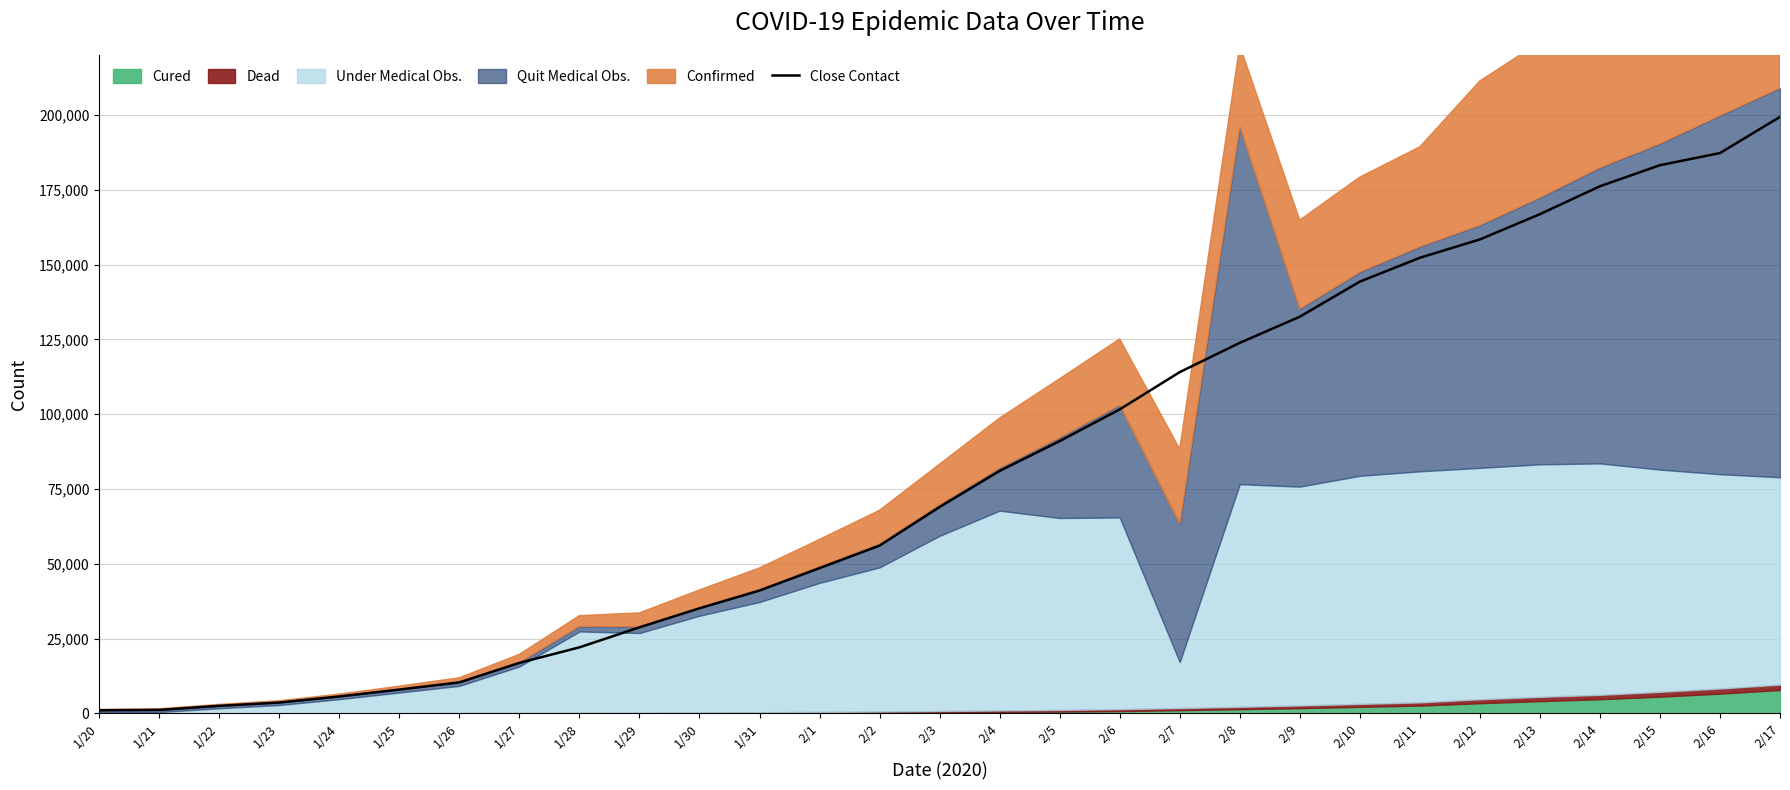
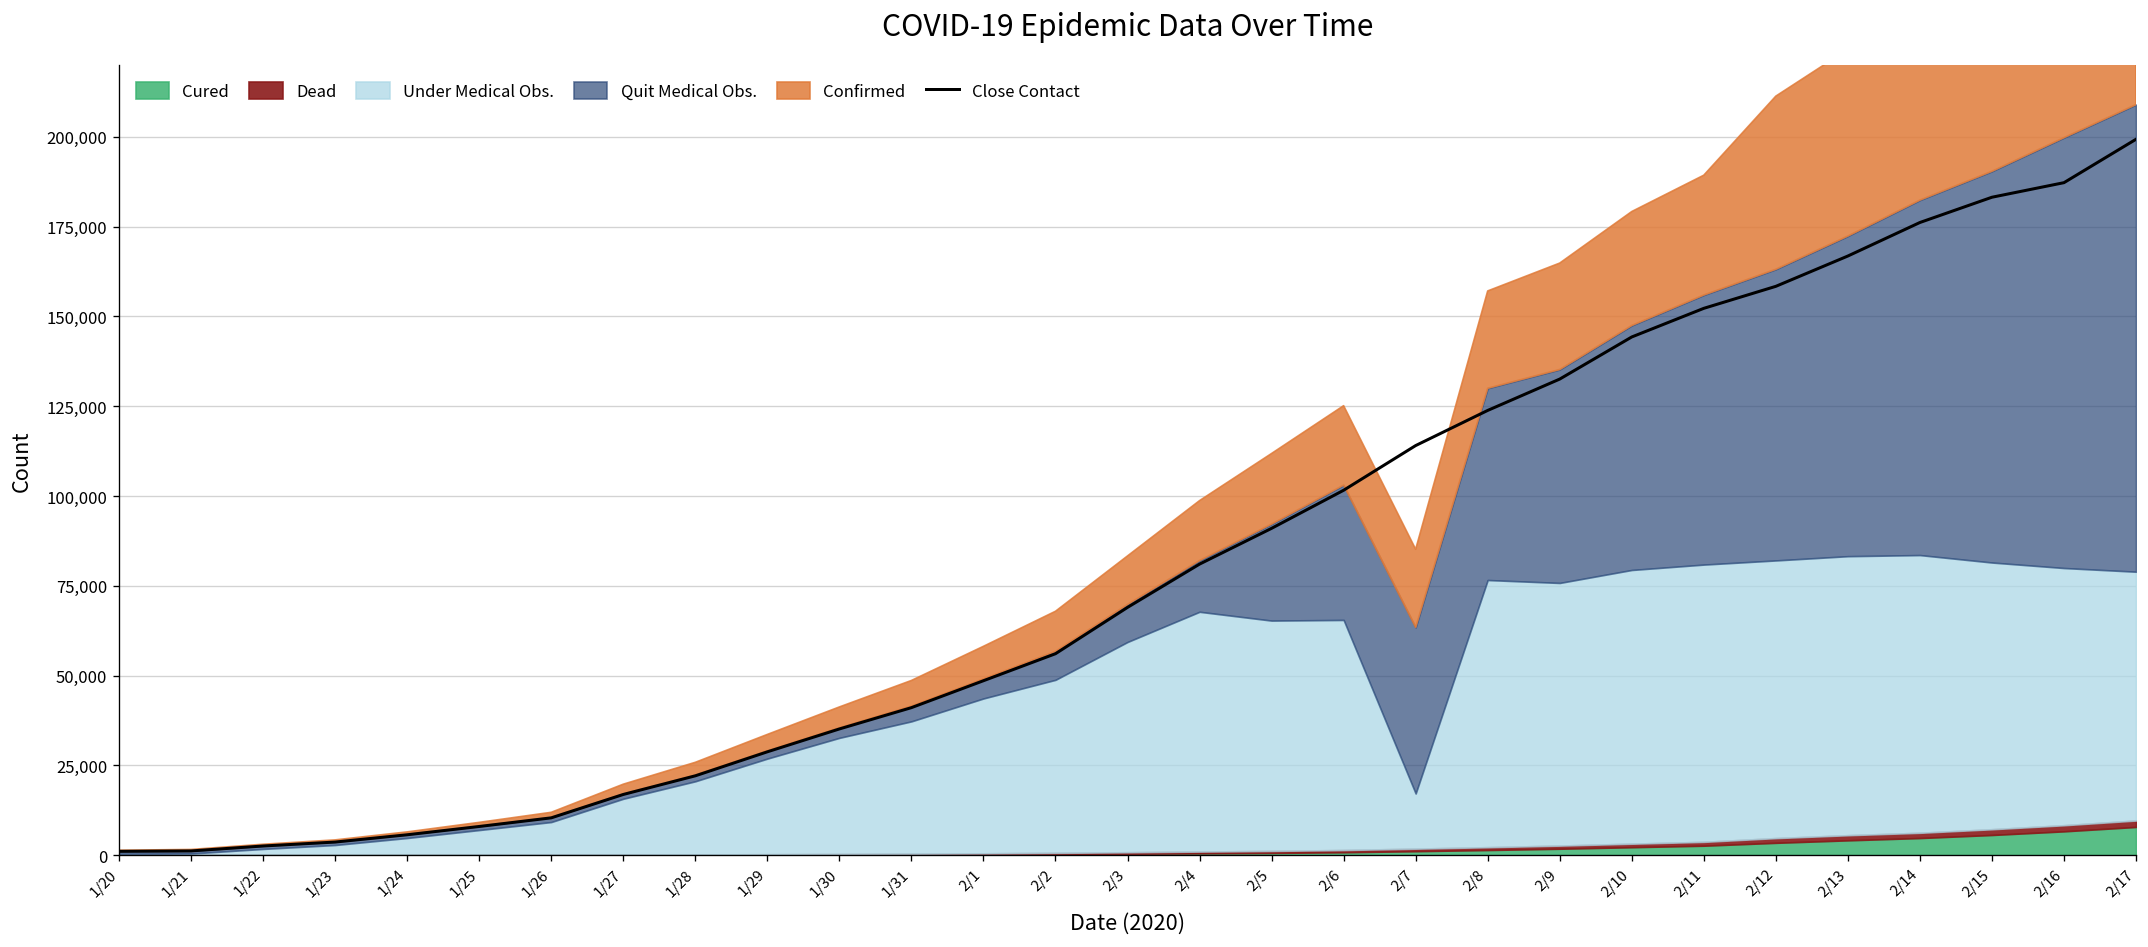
  {
    "Close Contact": {
      "2/4": "81,000",
      "2/5": "91,000",
      "2/6": "102,000",
      "2/7": "114,000",
      "2/8": "124,000",
      "2/9": "133,000",
      "2/10": "144,000",
      "2/11": "152,000",
      "2/12": "158,000",
      "2/13": "167,000",
      "2/14": "176,000",
      "2/15": "183,000",
      "2/16": "187,000",
      "2/17": "199,000"
    },
    "Cured": {
      "2/9": "2,000",
      "2/10": "2,000",
      "2/11": "3,000",
      "2/12": "3,000",
      "2/13": "4,000",
      "2/14": "5,000",
      "2/15": "6,000",
      "2/16": "7,000",
      "2/17": "8,000"
    },
    "Dead": {
      "2/9": "1,000",
      "2/10": "1,000",
      "2/11": "1,000",
      "2/12": "1,000",
      "2/13": "1,000",
      "2/14": "1,000",
      "2/15": "2,000",
      "2/16": "2,000",
      "2/17": "2,000"
    },
    "Under Medical Obs.": {
      "1/24": "5,000",
      "1/25": "7,000",
      "1/26": "9,000",
      "1/27": "16,000",
-     "1/28": "27,000",
+     "1/28": "20,000",
      "1/29": "27,000",
      "1/30": "32,000",
      "1/31": "37,000",
      "2/1": "43,000",
      "2/2": "48,000",
      "2/3": "59,000",
      "2/4": "67,000",
      "2/5": "64,000",
      "2/6": "64,000",
      "2/7": "15,000",
      "2/8": "74,000",
      "2/9": "73,000",
      "2/10": "76,000",
      "2/11": "77,000",
      "2/12": "77,000",
      "2/13": "78,000",
      "2/14": "77,000",
      "2/15": "74,000",
      "2/16": "72,000",
      "2/17": "69,000"
    },
    "Quit Medical Obs.": {
      "2/4": "14,000",
      "2/5": "27,000",
      "2/6": "38,000",
      "2/7": "46,000",
-     "2/8": "120,000",
+     "2/8": "53,000",
      "2/9": "59,000",
      "2/10": "68,000",
      "2/11": "75,000",
      "2/12": "81,000",
      "2/13": "89,000",
      "2/14": "99,000",
      "2/15": "109,000",
      "2/16": "120,000",
      "2/17": "130,000"
    },
    "Confirmed": {
      "1/25": "1,000",
      "1/26": "1,000",
      "1/27": "3,000",
      "1/28": "4,000",
      "1/29": "5,000",
      "1/30": "6,000",
      "1/31": "7,000",
      "2/1": "9,000",
      "2/2": "11,000",
      "2/3": "14,000",
      "2/4": "17,000",
      "2/5": "20,000",
      "2/6": "22,000",
-     "2/7": "25,000",
+     "2/7": "22,000",
      "2/9": "30,000",
      "2/10": "32,000",
      "2/11": "33,000",
      "2/12": "48,000"
    }
  }
